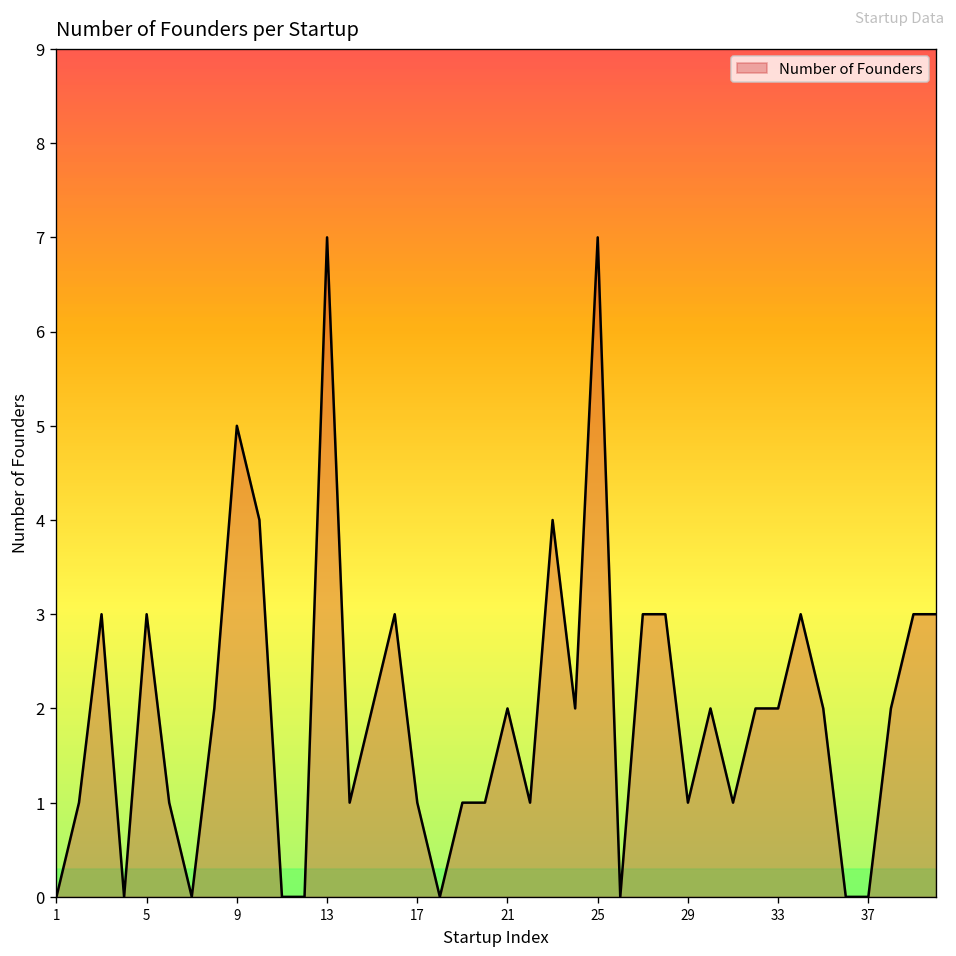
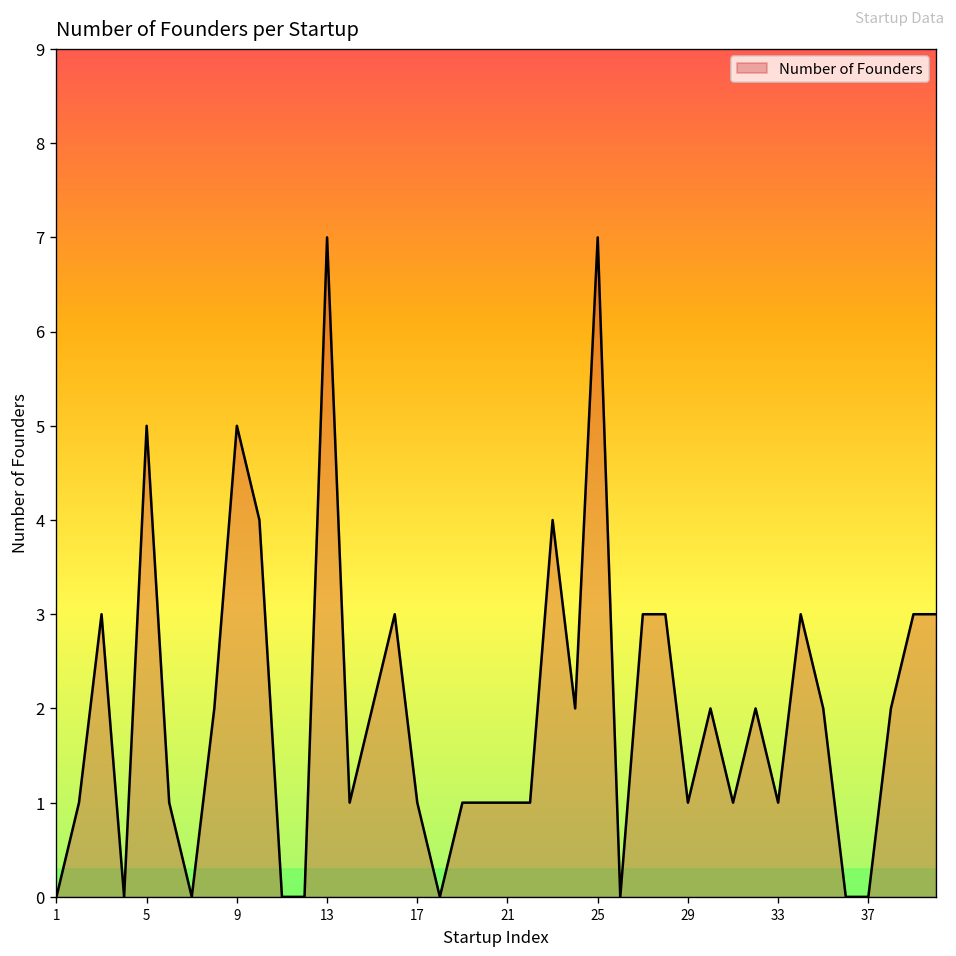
  {
-   "5": 3,
+   "5": 5,
    "9": 5,
    "13": 7,
    "17": 1,
-   "21": 2,
+   "21": 1,
    "25": 7,
    "29": 1,
-   "33": 2
+   "33": 1
  }
